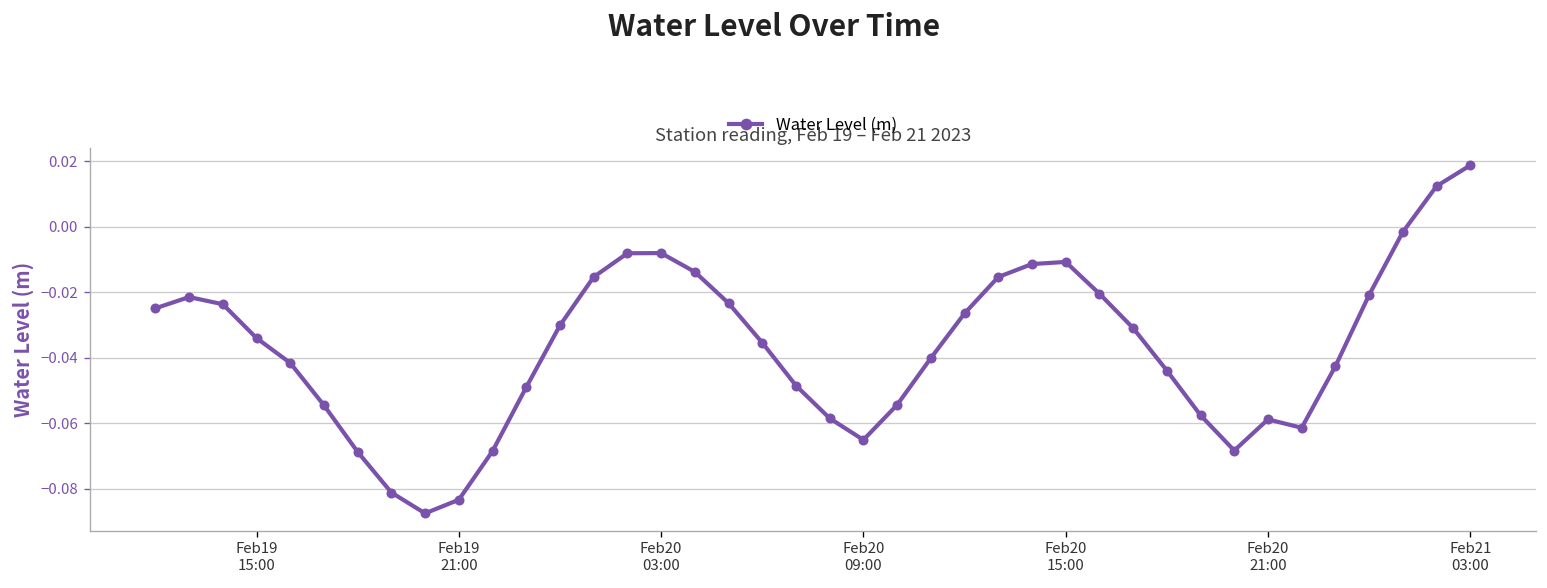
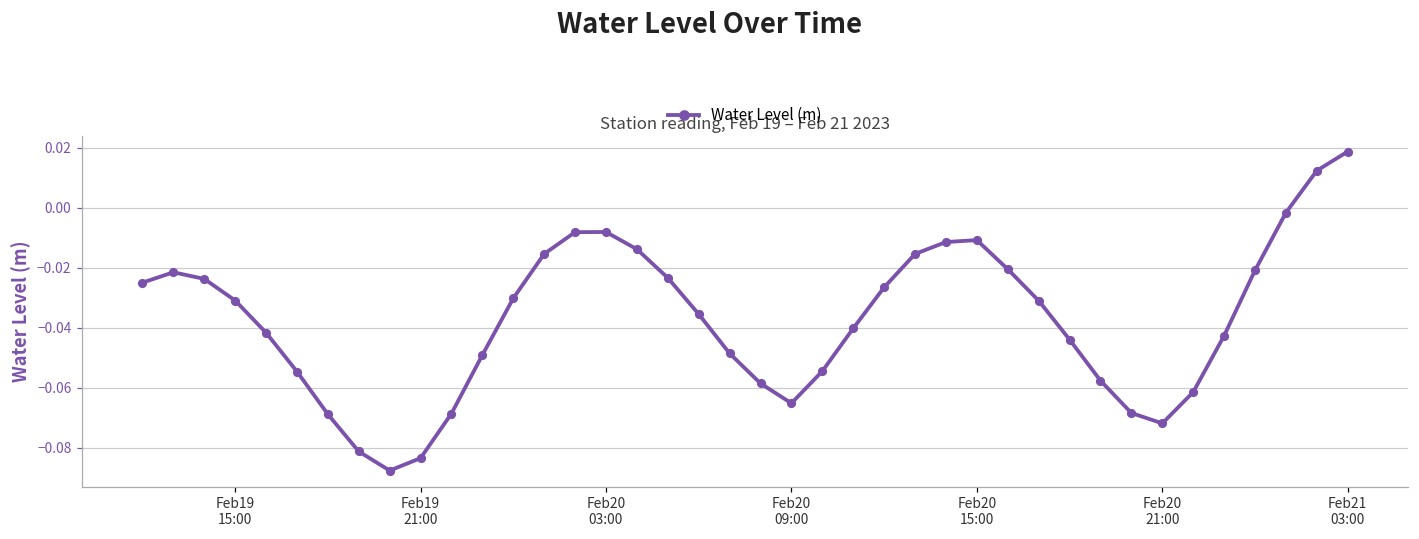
  {
-   "Feb19 15:00": -0.034,
+   "Feb19 15:00": -0.031,
    "Feb19 21:00": -0.083,
    "Feb20 03:00": -0.008,
    "Feb20 09:00": -0.065,
    "Feb20 15:00": -0.011,
-   "Feb20 21:00": -0.059,
+   "Feb20 21:00": -0.072,
    "Feb21 03:00": 0.019
  }
